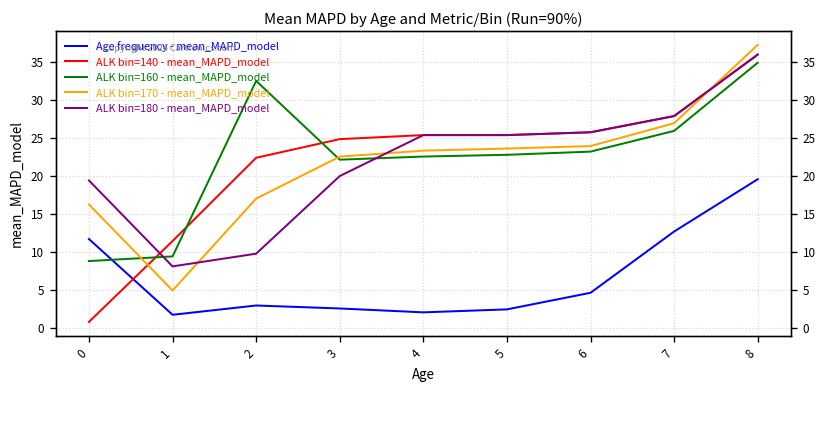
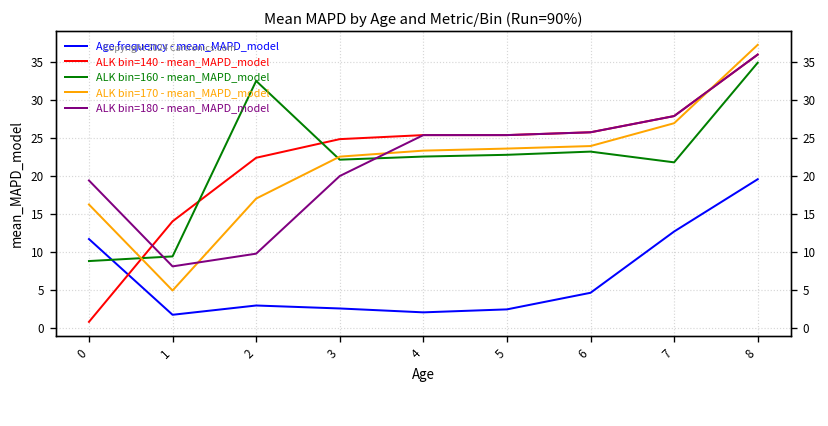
  {
    "Age frequency - mean_MAPD_model": {
      "0": 12,
      "1": 2,
      "2": 3,
      "3": 3,
      "4": 2,
      "5": 2,
      "6": 5,
      "7": 13,
      "8": 20
    },
    "ALK bin=140 - mean_MAPD_model": {
      "0": 1,
-     "1": 11,
+     "1": 14,
      "2": 22,
      "3": 25
    },
    "ALK bin=160 - mean_MAPD_model": {
      "0": 9,
      "1": 9,
      "2": 32,
      "3": 22,
      "4": 23,
      "5": 23,
      "6": 23,
-     "7": 26,
+     "7": 22,
      "8": 35
    },
    "ALK bin=170 - mean_MAPD_model": {
      "0": 16,
      "1": 5,
      "2": 17,
      "3": 23,
      "4": 23,
      "5": 24,
      "6": 24,
      "7": 27,
      "8": 37
    },
    "ALK bin=180 - mean_MAPD_model": {
      "0": 19,
      "1": 8,
      "2": 10,
      "3": 20
    }
  }
